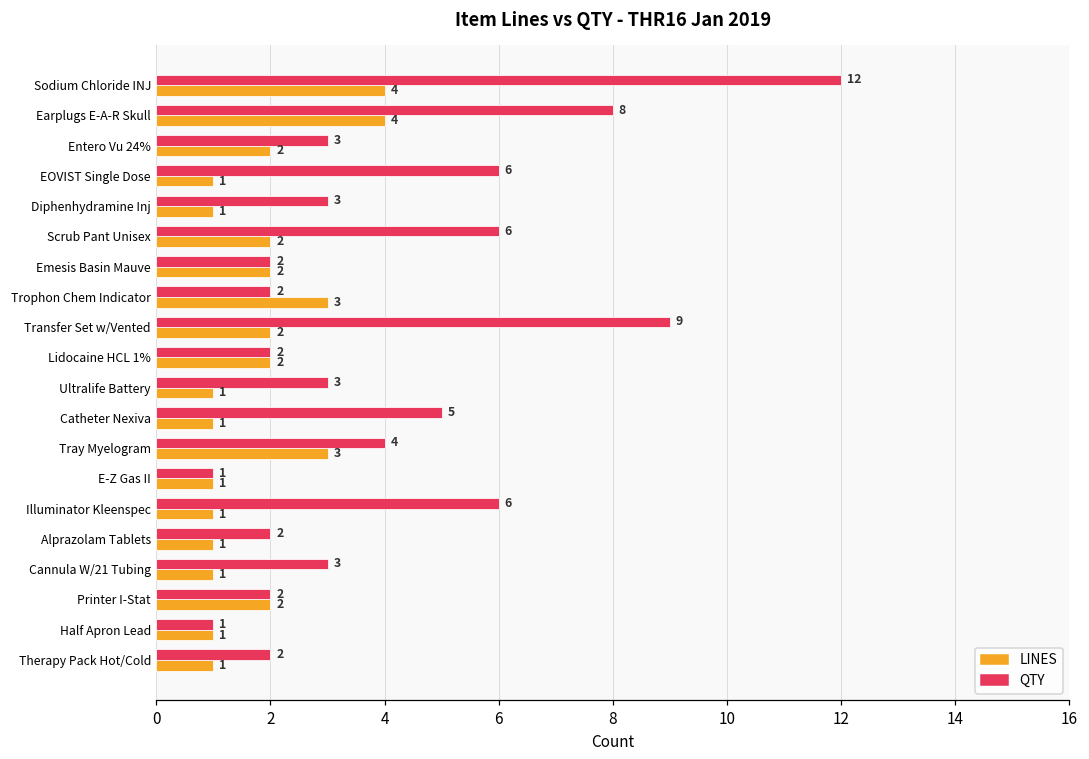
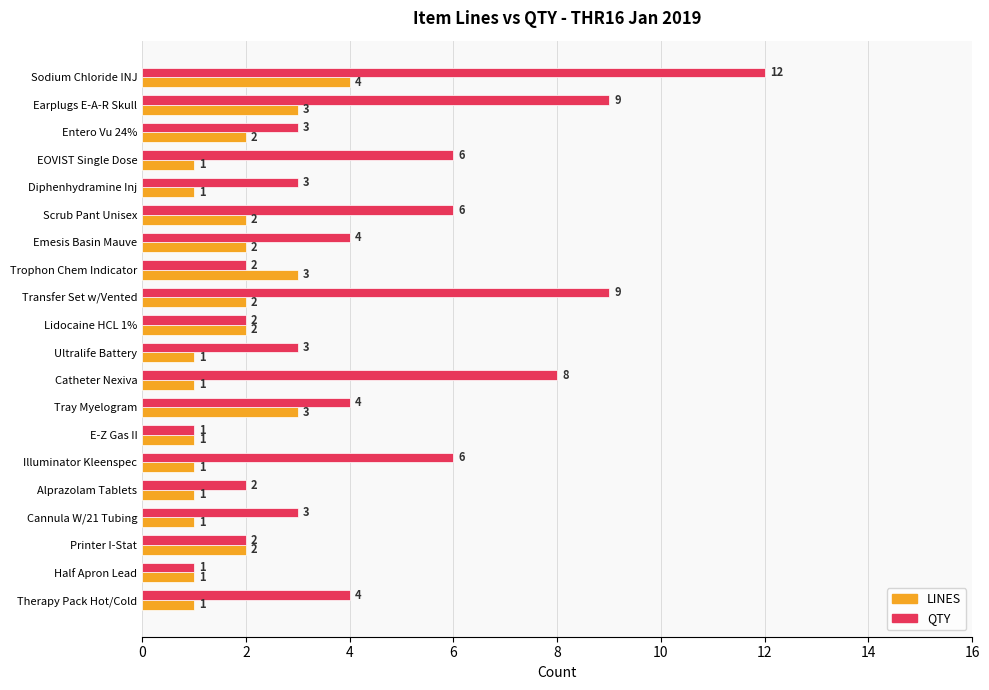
  {
    "LINES": {
      "Sodium Chloride INJ": 4,
-     "Earplugs E-A-R Skull": 4,
+     "Earplugs E-A-R Skull": 3,
      "Entero Vu 24%": 2,
      "EOVIST Single Dose": 1,
      "Diphenhydramine Inj": 1,
      "Scrub Pant Unisex": 2,
      "Emesis Basin Mauve": 2,
      "Trophon Chem Indicator": 3,
      "Transfer Set w/Vented": 2,
      "Ultralife Battery": 1,
      "Catheter Nexiva": 1,
      "Tray Myelogram": 3,
      "Illuminator Kleenspec": 1,
      "Alprazolam Tablets": 1,
      "Cannula W/21 Tubing": 1,
      "Therapy Pack Hot/Cold": 1
    },
    "QTY": {
      "Sodium Chloride INJ": 12,
-     "Earplugs E-A-R Skull": 8,
+     "Earplugs E-A-R Skull": 9,
      "Entero Vu 24%": 3,
      "EOVIST Single Dose": 6,
      "Diphenhydramine Inj": 3,
      "Scrub Pant Unisex": 6,
-     "Emesis Basin Mauve": 2,
+     "Emesis Basin Mauve": 4,
      "Trophon Chem Indicator": 2,
      "Transfer Set w/Vented": 9,
      "Ultralife Battery": 3,
-     "Catheter Nexiva": 5,
+     "Catheter Nexiva": 8,
      "Tray Myelogram": 4,
      "Illuminator Kleenspec": 6,
      "Alprazolam Tablets": 2,
      "Cannula W/21 Tubing": 3,
-     "Therapy Pack Hot/Cold": 2
+     "Therapy Pack Hot/Cold": 4
    }
  }
